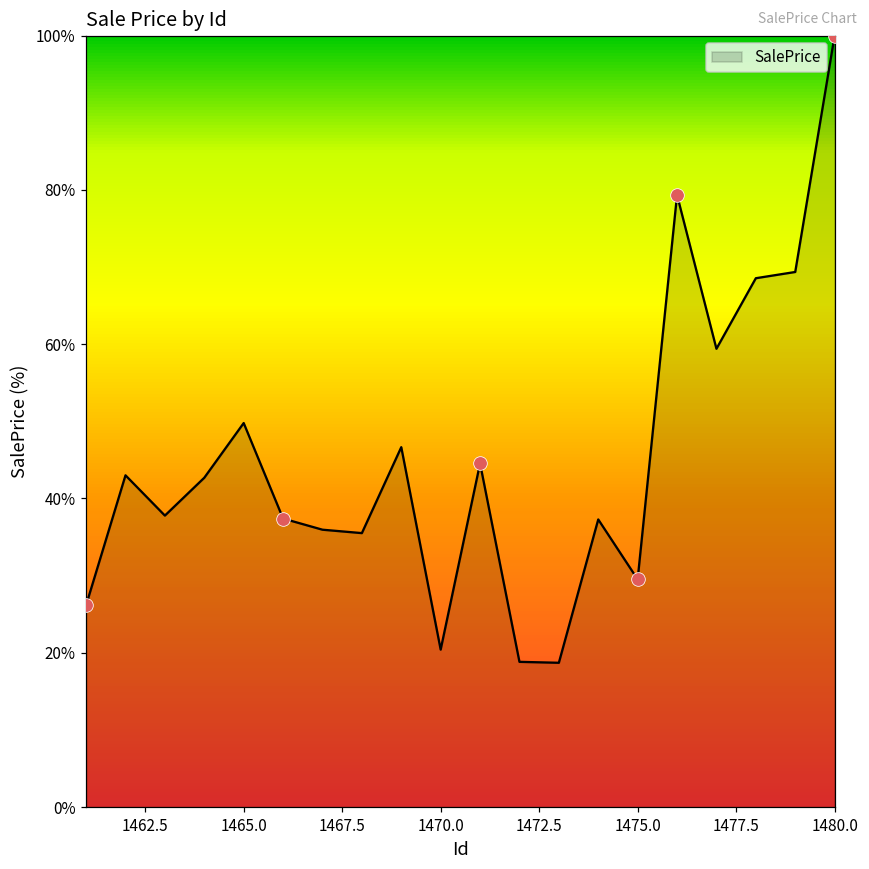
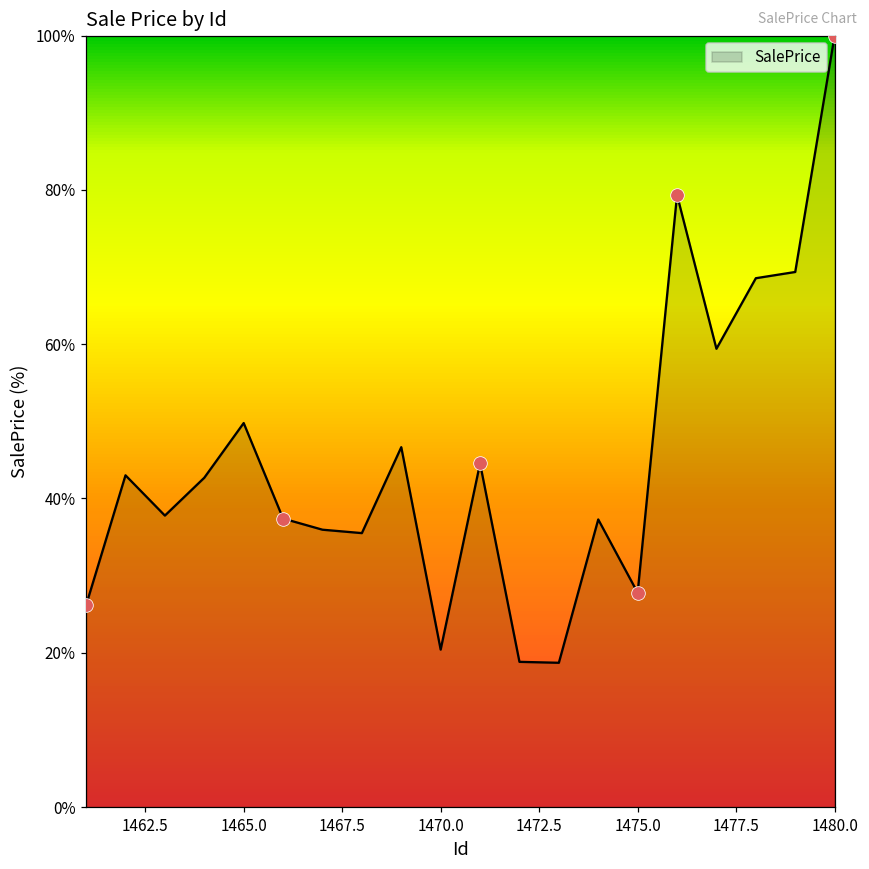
  {
    "SalePrice": {
      "1465.0": "50%",
      "1470.0": "20%",
-     "1475.0": "30%"
+     "1475.0": "28%"
    }
  }
